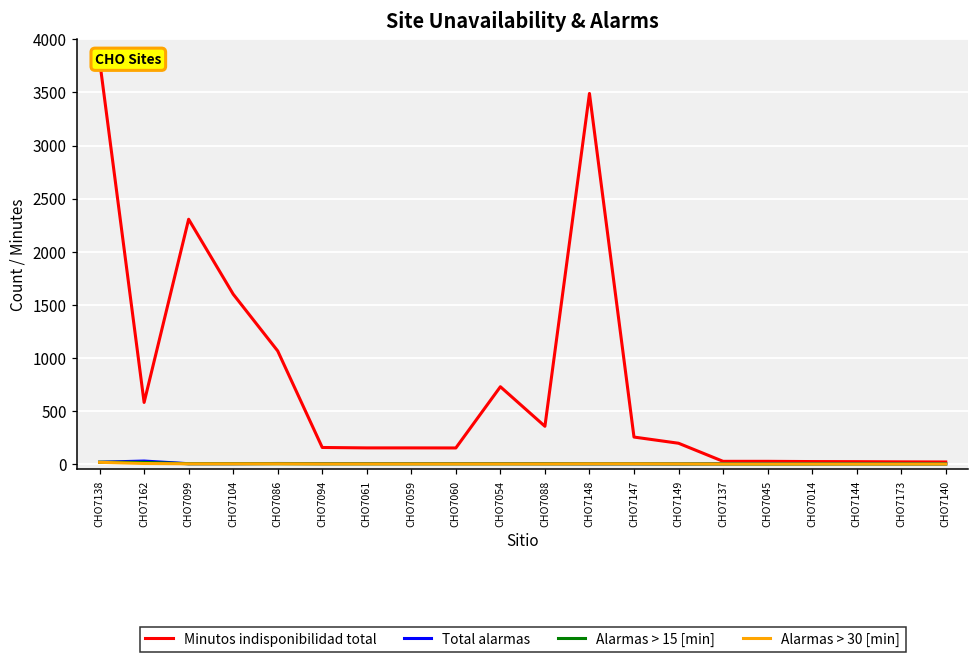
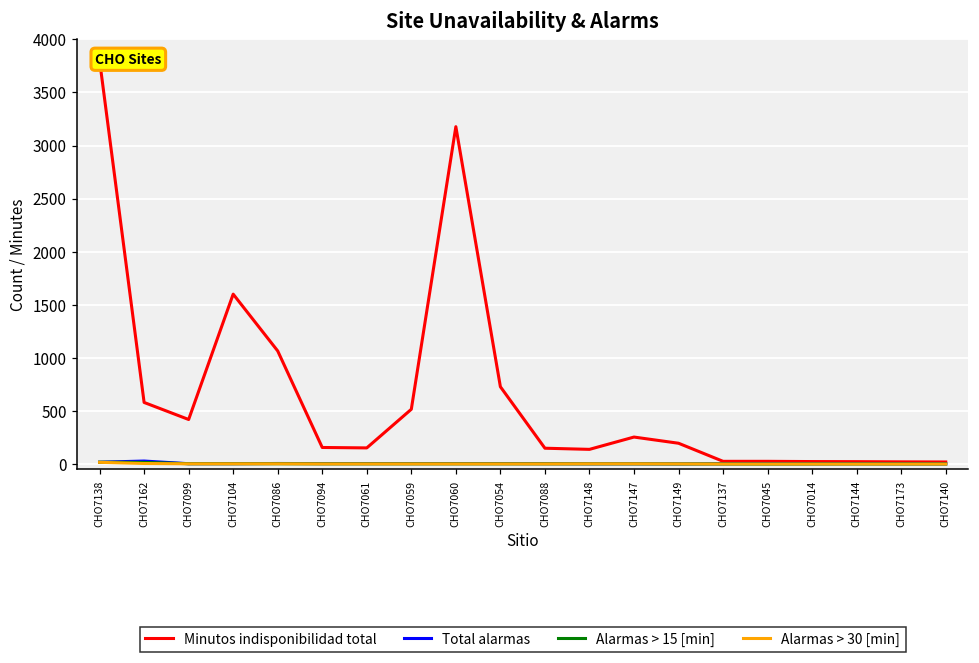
  {
    "Minutos indisponibilidad total": {
      "CHO7162": 600,
-     "CHO7099": 2300,
+     "CHO7099": 400,
      "CHO7104": 1600,
      "CHO7086": 1100,
      "CHO7094": 200,
      "CHO7061": 200,
-     "CHO7059": 200,
-     "CHO7060": 200,
+     "CHO7059": 500,
+     "CHO7060": 3200,
      "CHO7054": 700,
-     "CHO7088": 400,
-     "CHO7148": 3500,
+     "CHO7088": 100,
+     "CHO7148": 100,
      "CHO7147": 300,
      "CHO7149": 200
    }
  }
